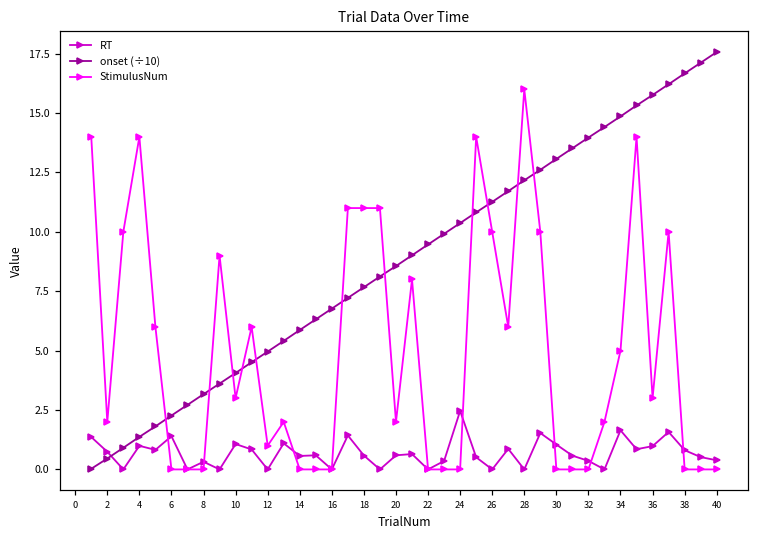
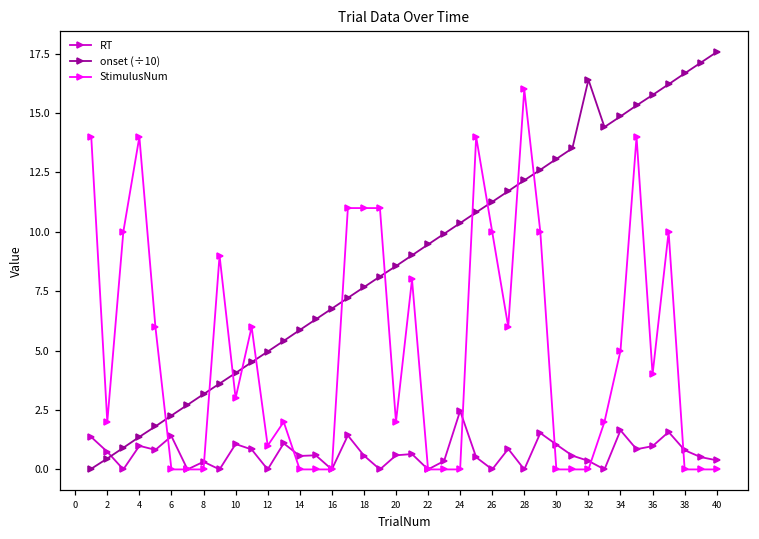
  {
    "RT": {
      "2": 0.7,
      "4": 1.0,
      "6": 1.4,
      "8": 0.3,
      "10": 1.1,
      "12": 0.0,
      "14": 0.6,
      "18": 0.6,
      "20": 0.6,
      "24": 2.5,
      "26": 0.0,
      "28": 0.0,
      "30": 1.0,
      "32": 0.4,
      "34": 1.6,
      "36": 1.0,
      "38": 0.8,
      "40": 0.4
    },
    "onset (÷10)": {
      "2": 0.5,
      "4": 1.4,
      "6": 2.3,
      "8": 3.2,
      "10": 4.1,
      "12": 5.0,
      "14": 5.9,
      "16": 6.8,
      "18": 7.7,
      "20": 8.6,
      "22": 9.5,
      "24": 10.4,
      "26": 11.3,
      "28": 12.2,
      "30": 13.1,
-     "32": 14.0,
+     "32": 16.4,
      "34": 14.9,
      "36": 15.8,
      "38": 16.7,
      "40": 17.6
    },
    "StimulusNum": {
      "2": 2,
      "4": 14,
      "6": 0,
      "8": 0,
      "10": 3,
      "12": 1,
      "14": 0,
      "18": 11,
      "20": 2,
      "24": 0,
      "26": 10,
      "28": 16,
      "30": 0,
      "32": 0,
      "34": 5,
-     "36": 3,
+     "36": 4,
      "38": 0,
      "40": 0
    }
  }
